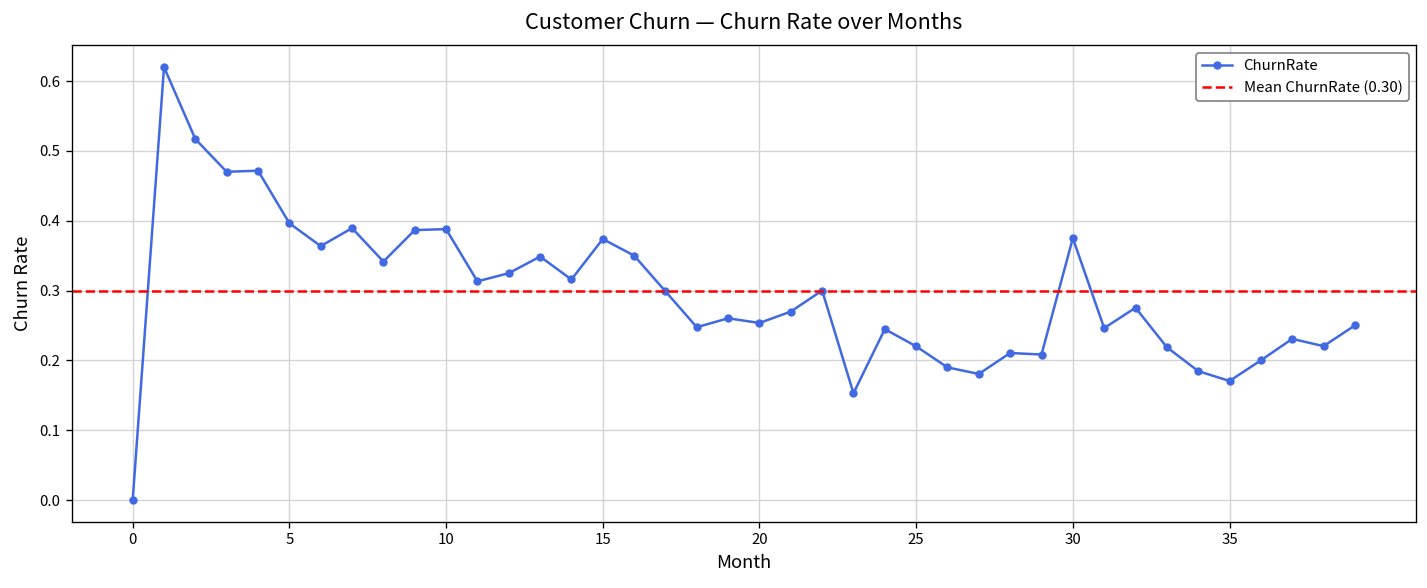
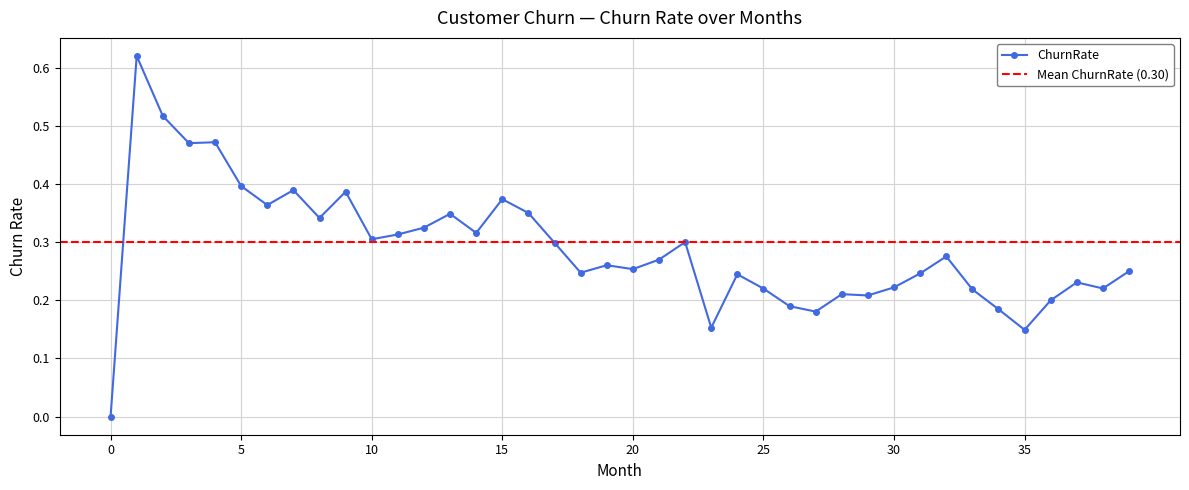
  {
    "0": 0.00,
    "5": 0.40,
-   "10": 0.39,
+   "10": 0.30,
    "15": 0.37,
    "20": 0.25,
    "25": 0.22,
-   "30": 0.37,
-   "35": 0.17
+   "30": 0.22,
+   "35": 0.15
  }
